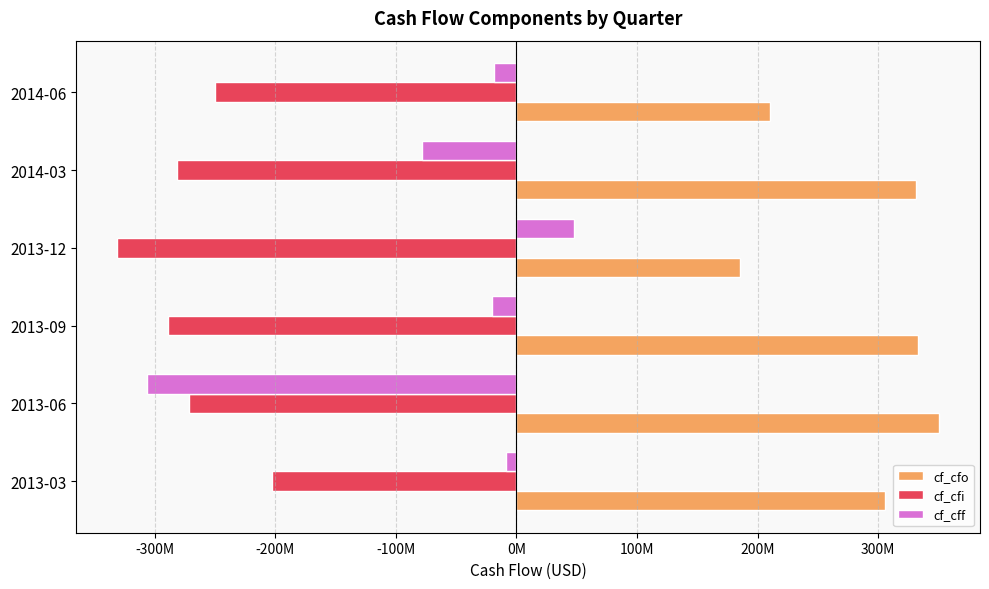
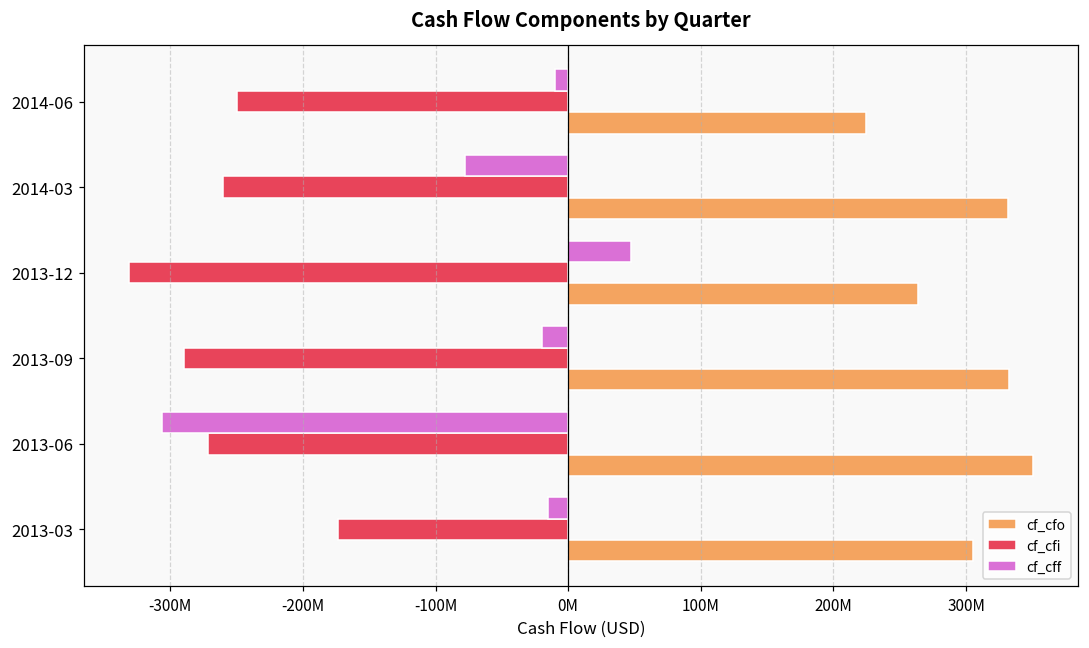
  {
    "cf_cfo": {
-     "2014-06": 211000000,
+     "2014-06": 225000000,
      "2014-03": 332000000,
-     "2013-12": 186000000,
+     "2013-12": 264000000,
      "2013-09": 333000000,
      "2013-06": 350000000,
      "2013-03": 305000000
    },
    "cf_cfi": {
      "2014-06": -250000000,
-     "2014-03": -282000000,
+     "2014-03": -260000000,
      "2013-12": -331000000,
      "2013-09": -289000000,
      "2013-06": -272000000,
-     "2013-03": -203000000
+     "2013-03": -174000000
    },
    "cf_cff": {
-     "2014-06": -19000000,
+     "2014-06": -10000000,
      "2014-03": -78000000,
      "2013-12": 48000000,
      "2013-09": -20000000,
      "2013-06": -306000000,
-     "2013-03": -8000000
+     "2013-03": -15000000
    }
  }
